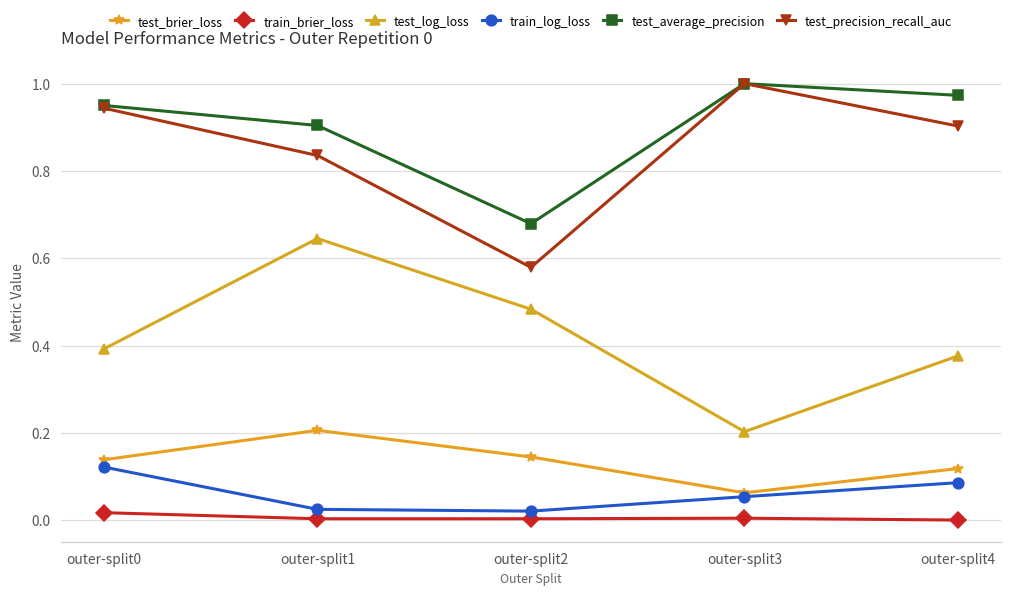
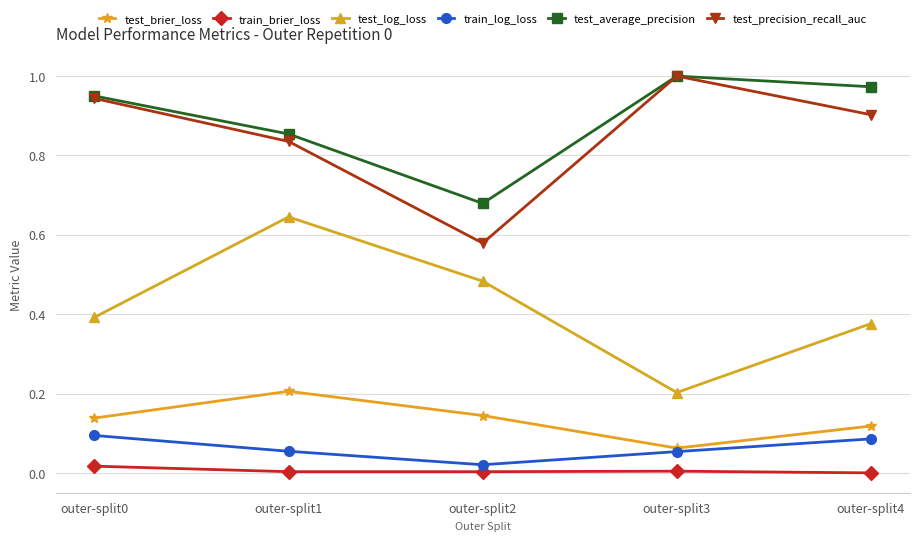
  {
    "train_log_loss": {
-     "outer-split0": 0.12,
-     "outer-split1": 0.02,
+     "outer-split0": 0.09,
+     "outer-split1": 0.05,
      "outer-split2": 0.02,
      "outer-split3": 0.05,
      "outer-split4": 0.09
    },
    "test_average_precision": {
-     "outer-split1": 0.90,
+     "outer-split1": 0.85,
      "outer-split2": 0.68,
      "outer-split4": 0.97
    }
  }
